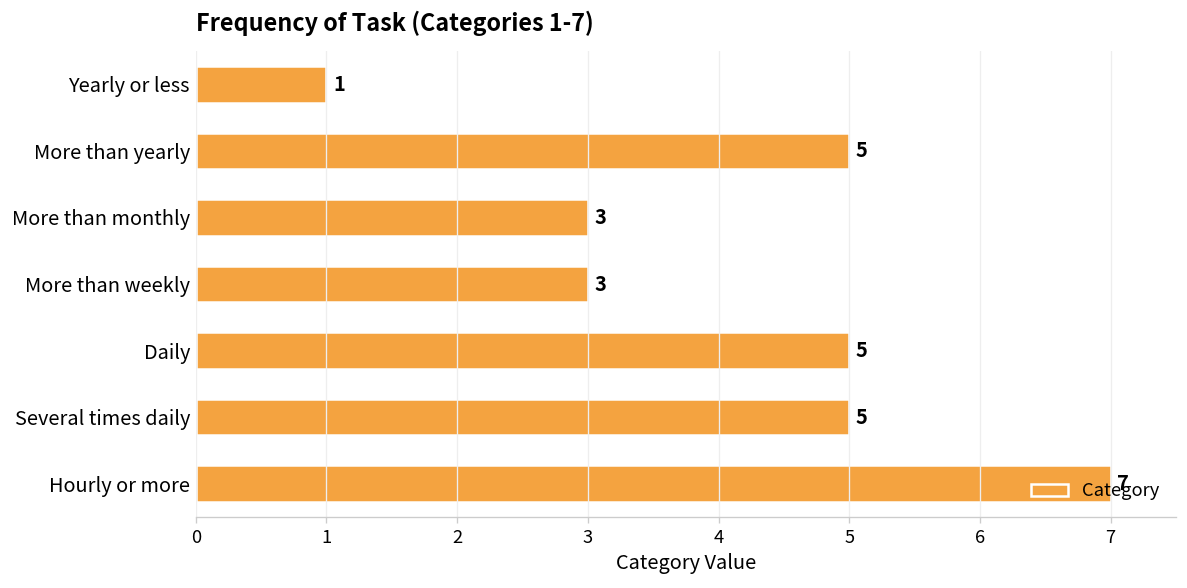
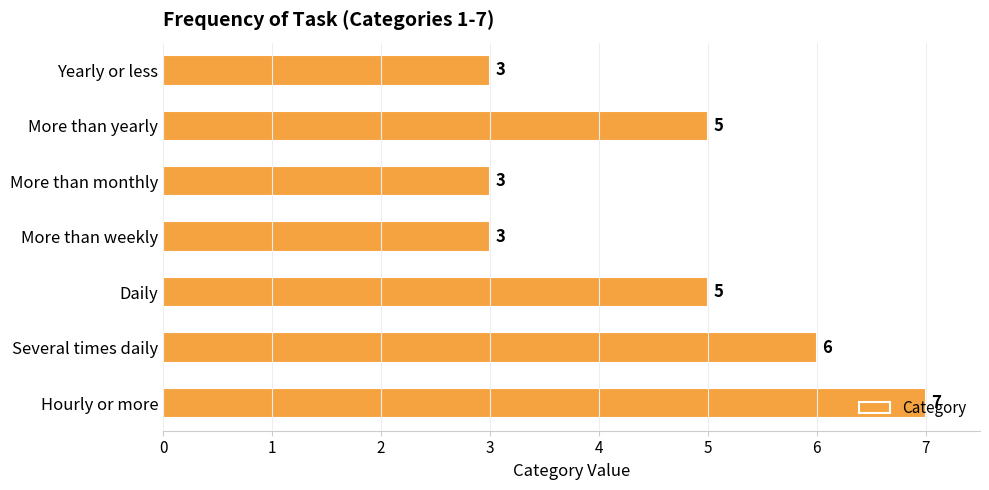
  {
-   "Yearly or less": 1,
+   "Yearly or less": 3,
    "More than yearly": 5,
    "More than monthly": 3,
    "More than weekly": 3,
    "Daily": 5,
-   "Several times daily": 5,
+   "Several times daily": 6,
    "Hourly or more": 7
  }
